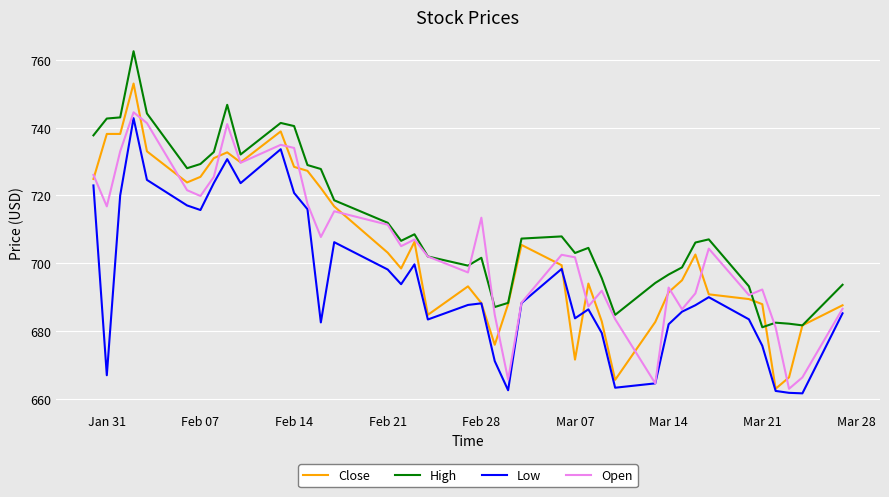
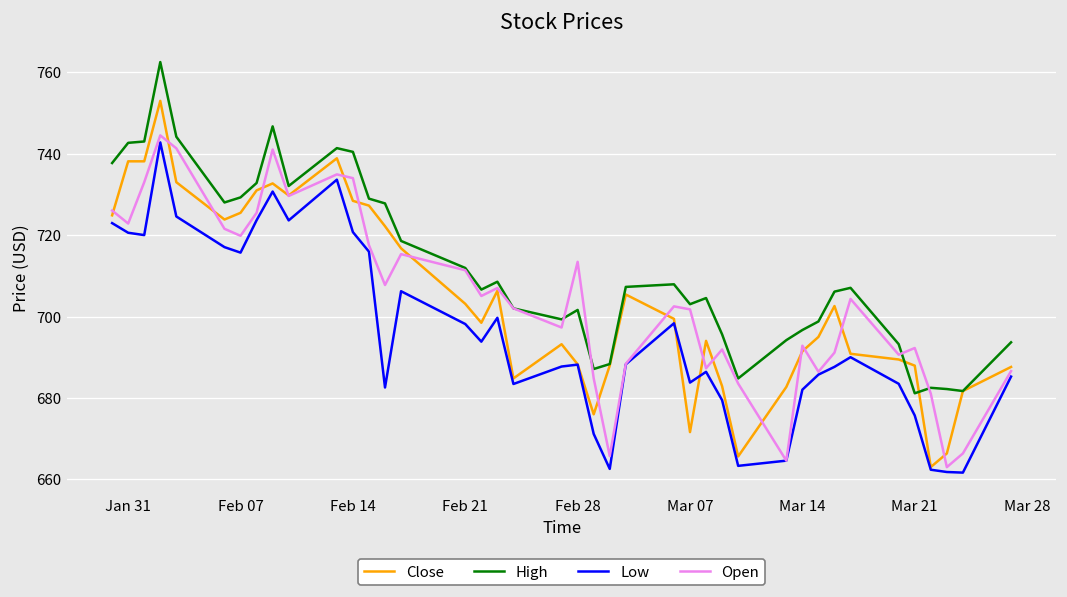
  {
    "Close": {
      "Jan 31": 738,
      "Feb 07": 725,
      "Feb 14": 728,
      "Feb 21": 703,
      "Mar 07": 672,
      "Mar 14": 691,
      "Mar 21": 688
    },
    "High": {
      "Jan 31": 743,
      "Feb 07": 729,
      "Feb 14": 740,
      "Feb 28": 702,
      "Mar 07": 703,
      "Mar 14": 697,
      "Mar 21": 681
    },
    "Low": {
-     "Jan 31": 667,
+     "Jan 31": 721,
      "Feb 07": 716,
      "Feb 14": 721,
      "Feb 21": 698,
      "Mar 07": 684,
      "Mar 14": 682,
      "Mar 21": 676
    },
    "Open": {
-     "Jan 31": 717,
+     "Jan 31": 723,
      "Feb 07": 720,
      "Feb 14": 734,
      "Feb 28": 713,
      "Mar 07": 702,
      "Mar 14": 693,
      "Mar 21": 692
    }
  }
